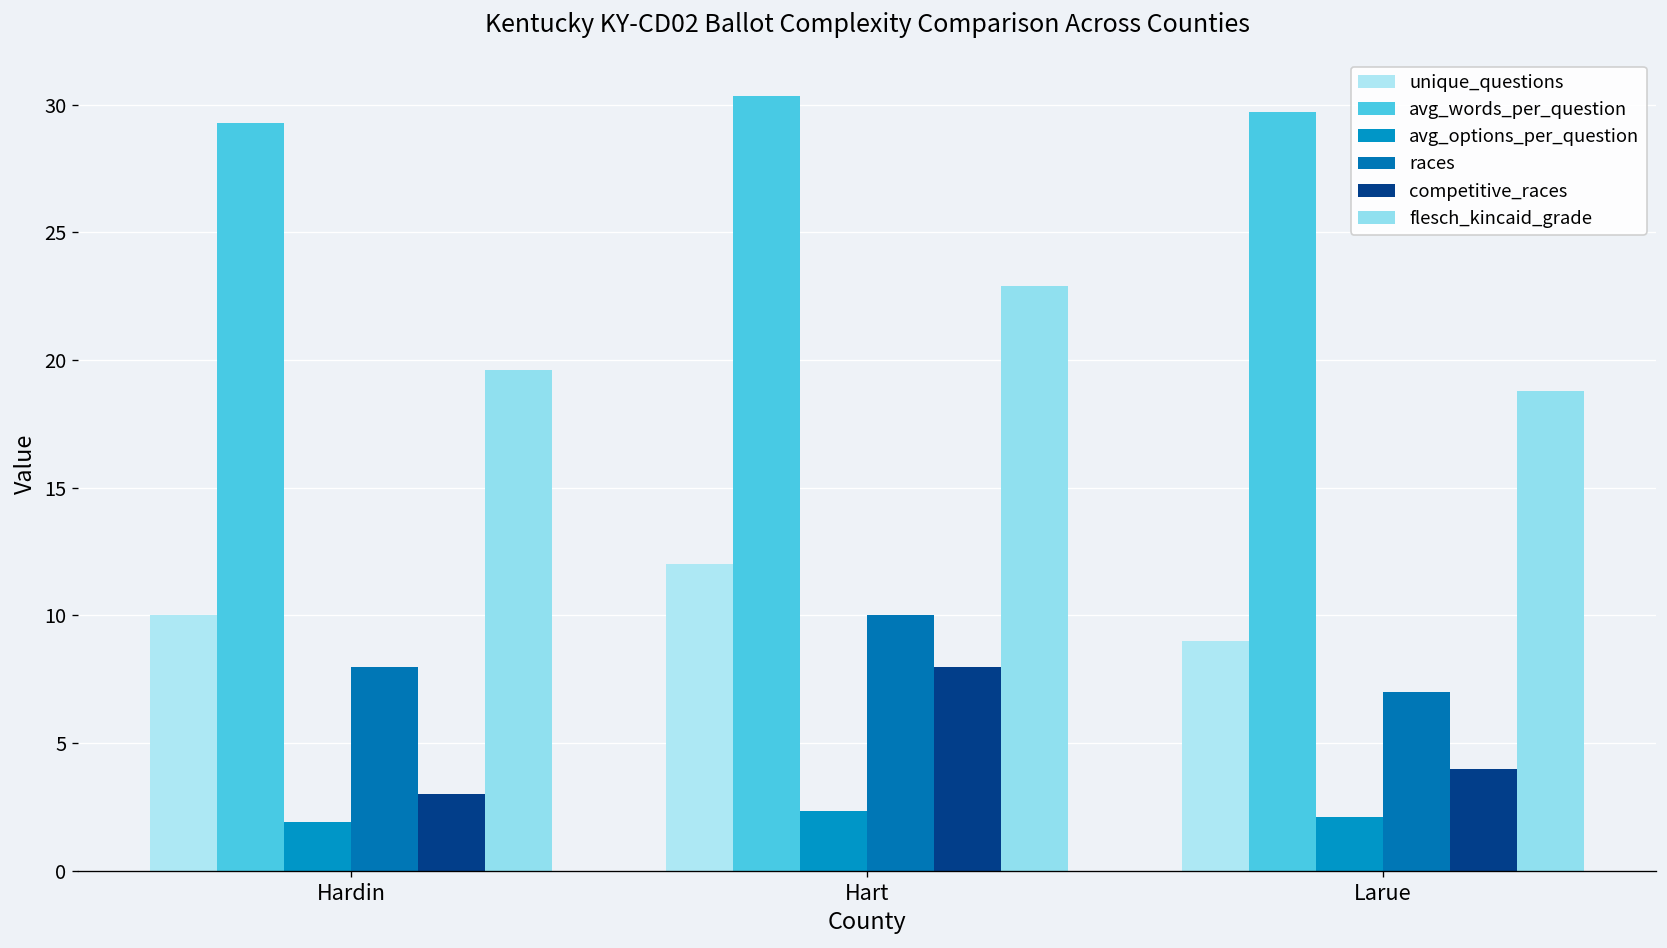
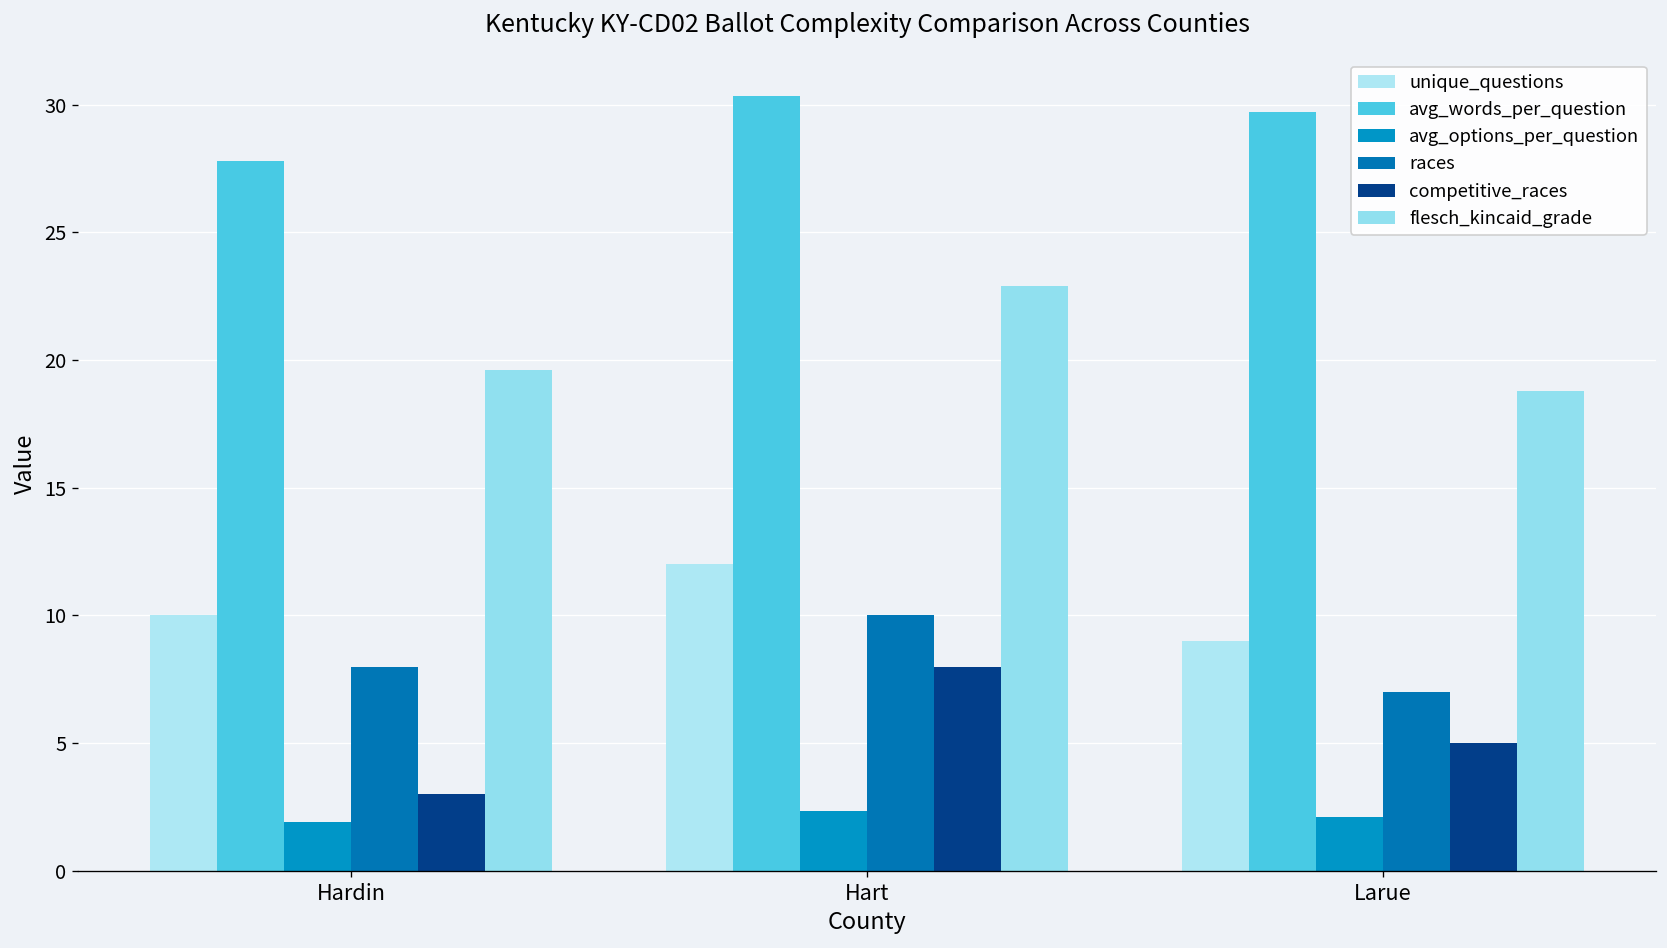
  {
    "avg_words_per_question": {
-     "Hardin": 29.3,
+     "Hardin": 27.8,
      "Hart": 30.3,
      "Larue": 29.7
    },
    "competitive_races": {
      "Hardin": 3,
      "Hart": 8,
-     "Larue": 4
+     "Larue": 5
    }
  }
